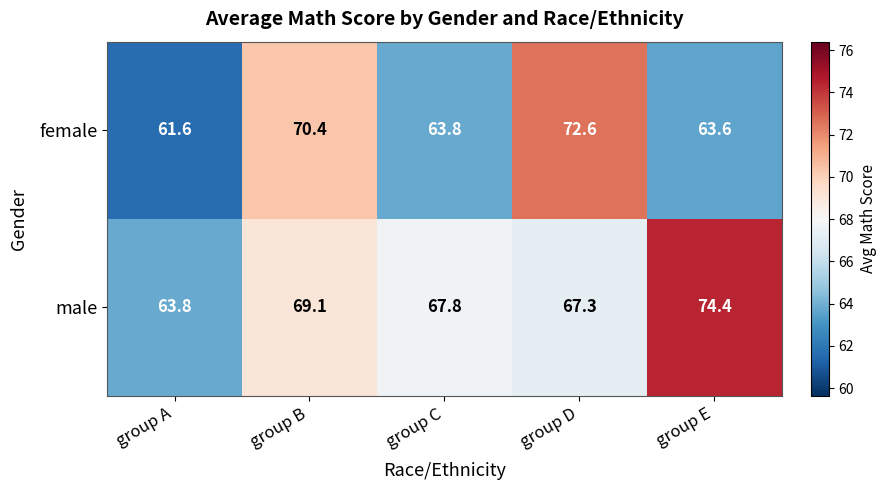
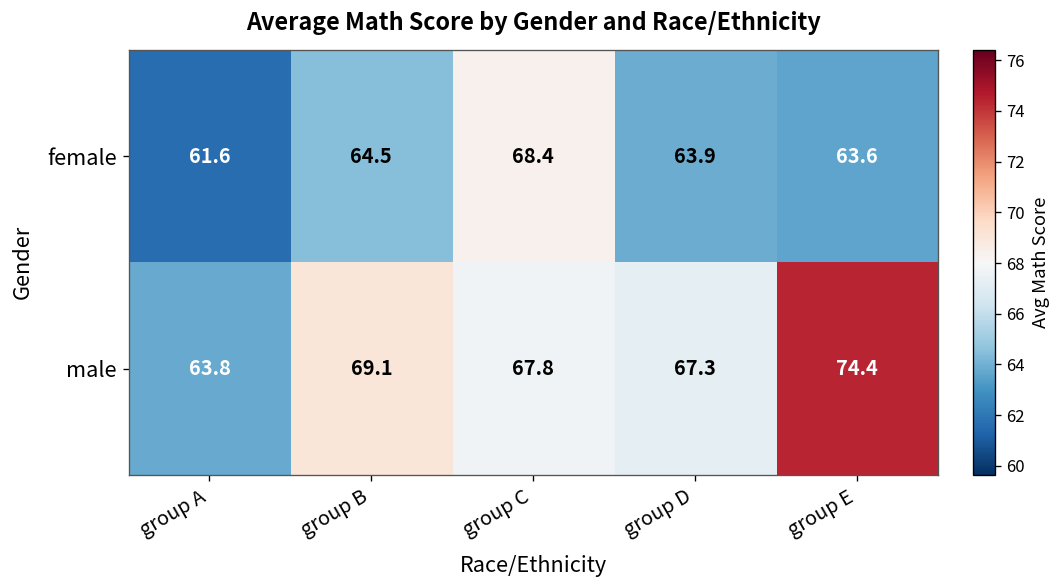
  {
    "female": {
      "group A": 61.6,
-     "group B": 70.4,
-     "group C": 63.8,
-     "group D": 72.6,
+     "group B": 64.5,
+     "group C": 68.4,
+     "group D": 63.9,
      "group E": 63.6
    },
    "male": {
      "group A": 63.8,
      "group B": 69.1,
      "group C": 67.8,
      "group D": 67.3,
      "group E": 74.4
    }
  }
